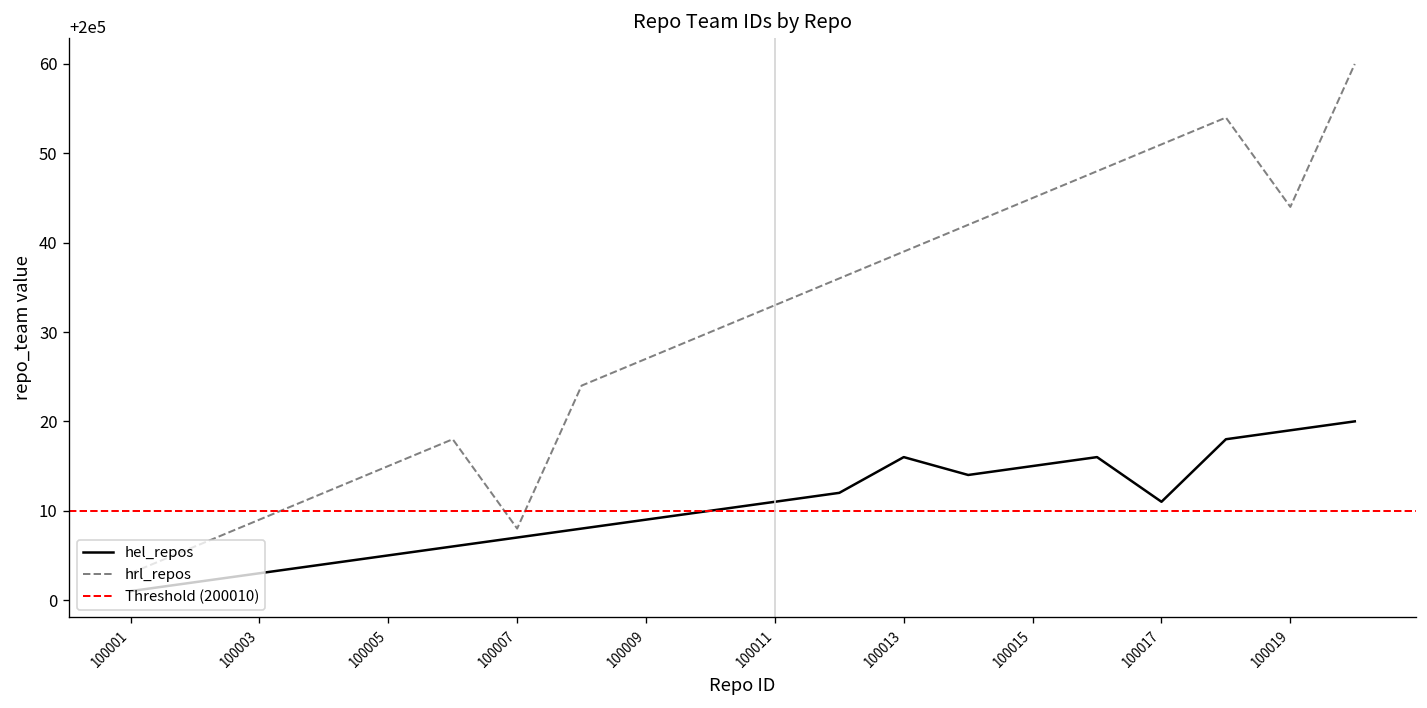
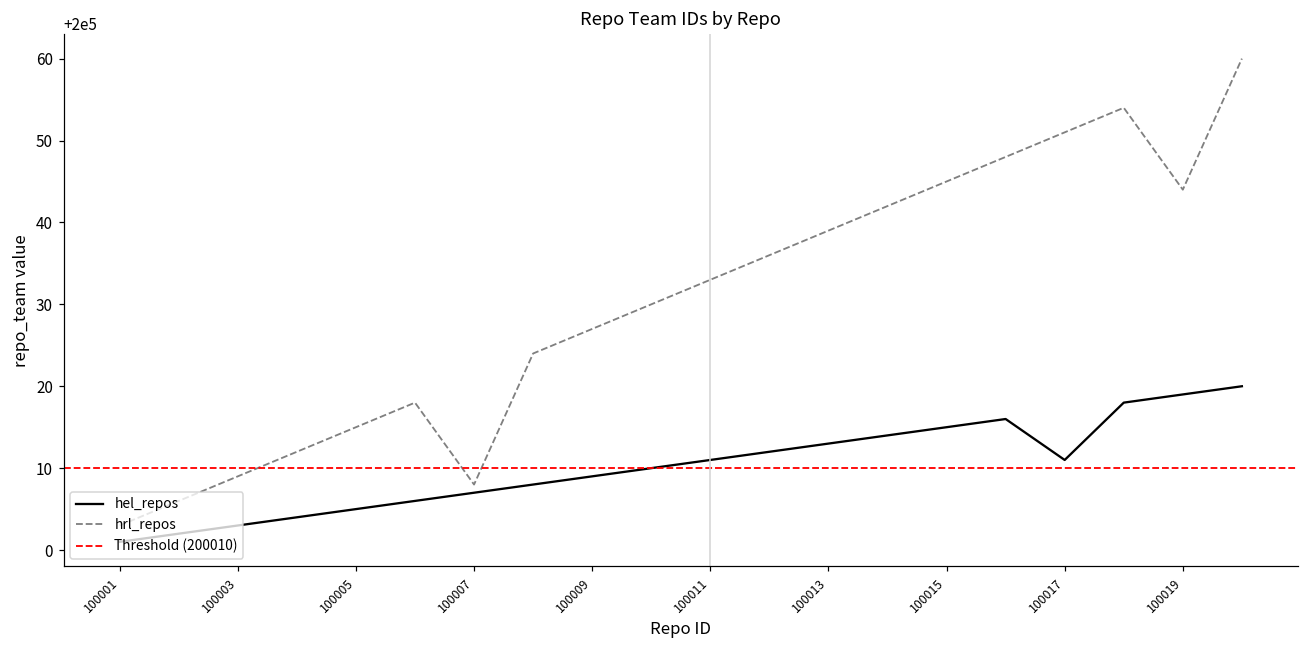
  {
    "hel_repos": {
      "100005": 200005,
      "100007": 200007,
      "100009": 200009,
      "100011": 200011,
-     "100013": 200016,
+     "100013": 200013,
      "100015": 200015,
      "100017": 200011,
      "100019": 200019
    },
    "hrl_repos": {
      "100003": 200009,
      "100005": 200015,
      "100007": 200008,
      "100009": 200027,
      "100011": 200033,
      "100013": 200039,
      "100015": 200045,
      "100017": 200051,
      "100019": 200044
    }
  }
